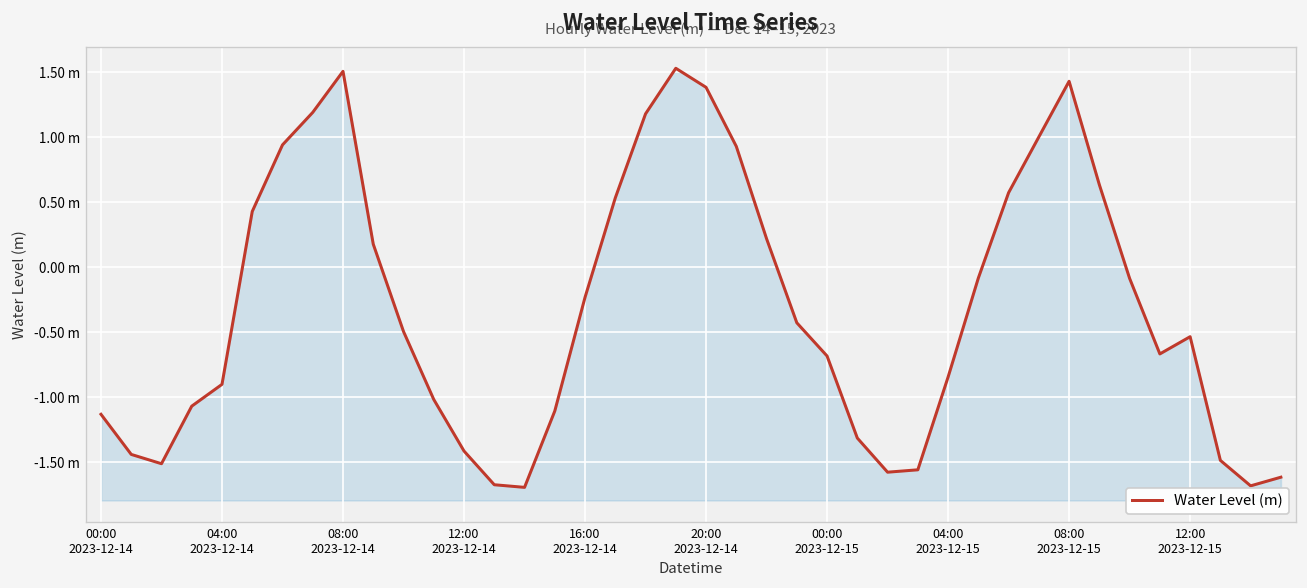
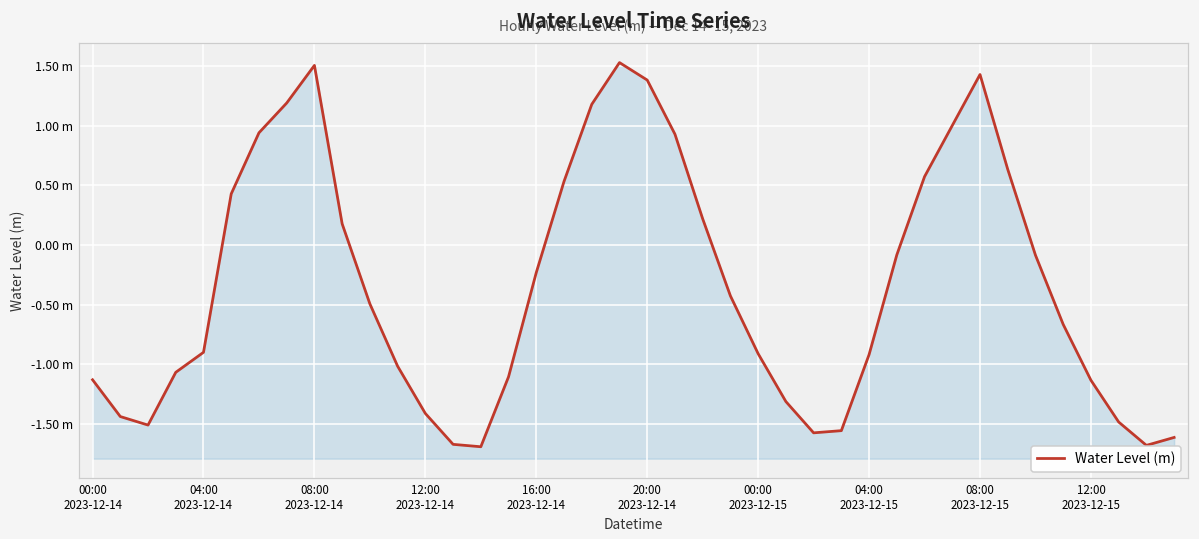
  {
    "00:00 2023-12-14": "-1.13 m",
    "04:00 2023-12-14": "-0.90 m",
    "08:00 2023-12-14": "1.51 m",
    "12:00 2023-12-14": "-1.41 m",
    "16:00 2023-12-14": "-0.23 m",
    "20:00 2023-12-14": "1.38 m",
-   "00:00 2023-12-15": "-0.68 m",
-   "04:00 2023-12-15": "-0.84 m",
+   "00:00 2023-12-15": "-0.91 m",
+   "04:00 2023-12-15": "-0.92 m",
    "08:00 2023-12-15": "1.43 m",
-   "12:00 2023-12-15": "-0.53 m"
+   "12:00 2023-12-15": "-1.13 m"
  }
